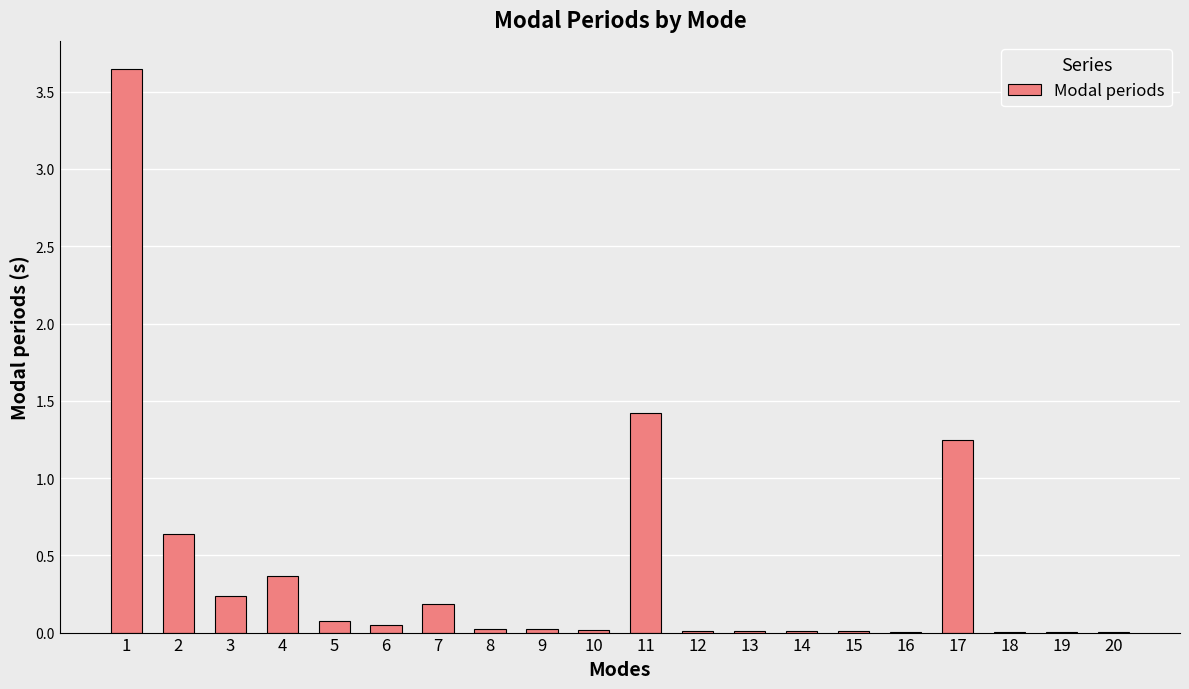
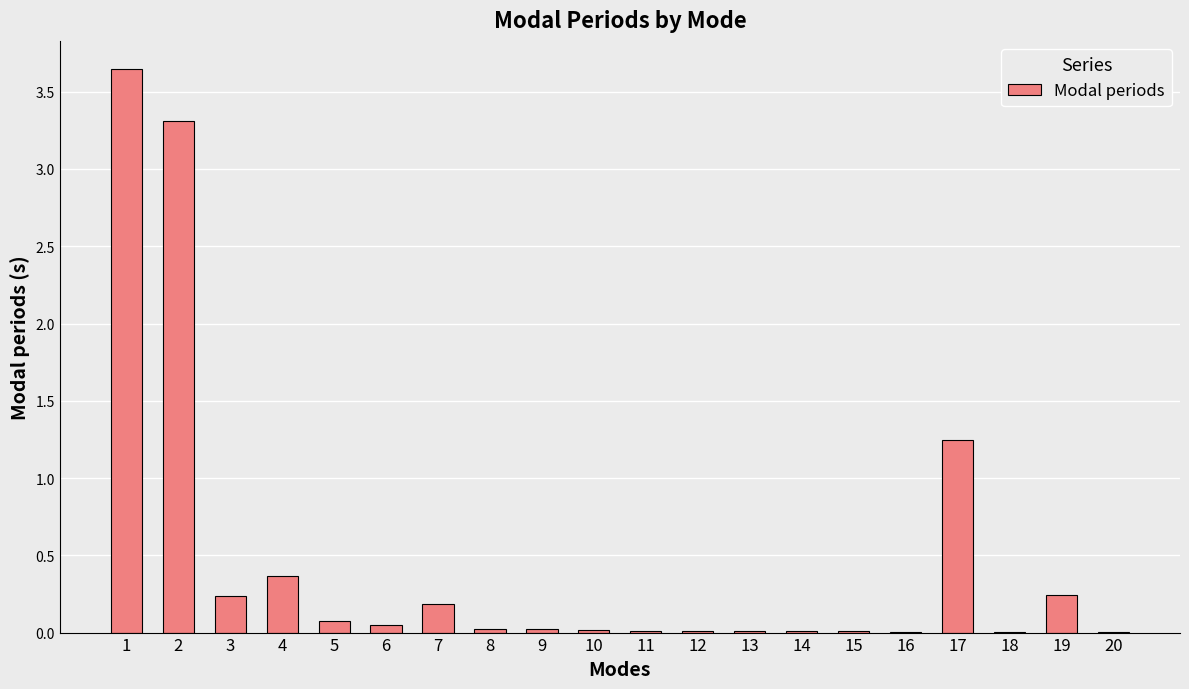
  {
    "1": 3.65,
-   "2": 0.64,
+   "2": 3.31,
    "3": 0.23,
    "4": 0.37,
    "5": 0.07,
    "6": 0.05,
    "7": 0.19,
    "8": 0.03,
    "9": 0.02,
    "10": 0.02,
-   "11": 1.42,
+   "11": 0.01,
    "17": 1.25,
-   "19": 0.01
+   "19": 0.24
  }
